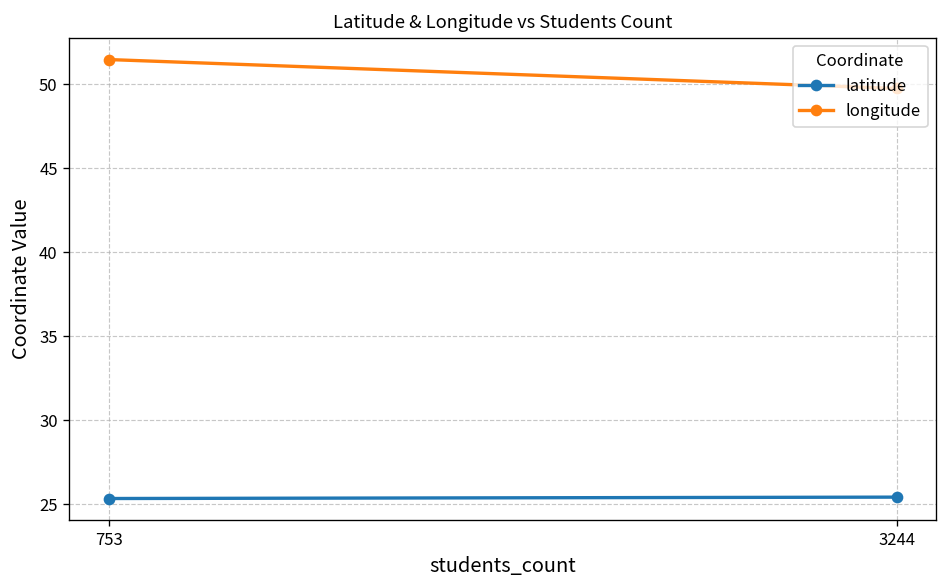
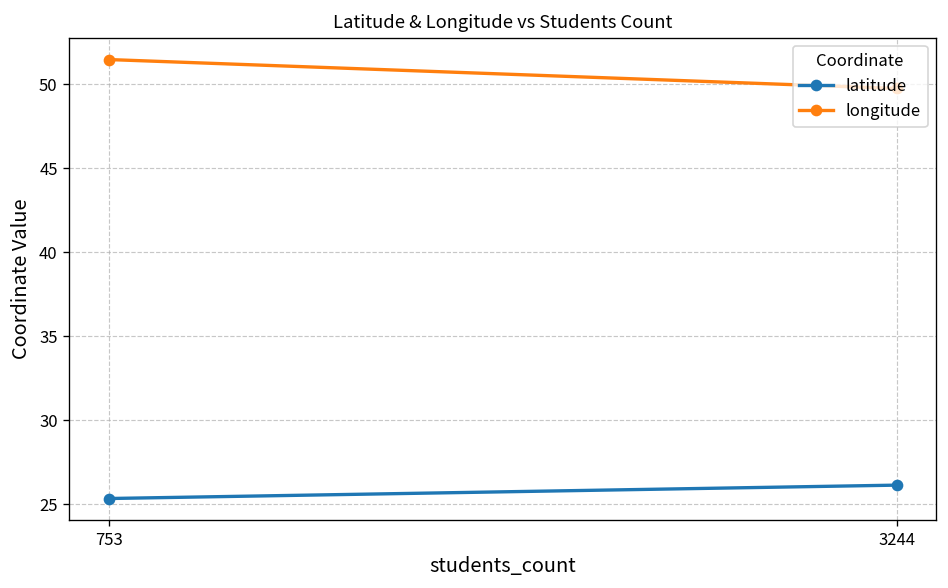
  {
    "latitude": {
      "753": 25.3,
-     "3244": 25.4
+     "3244": 26.1
    },
    "longitude": {
      "753": 51.5
    }
  }
